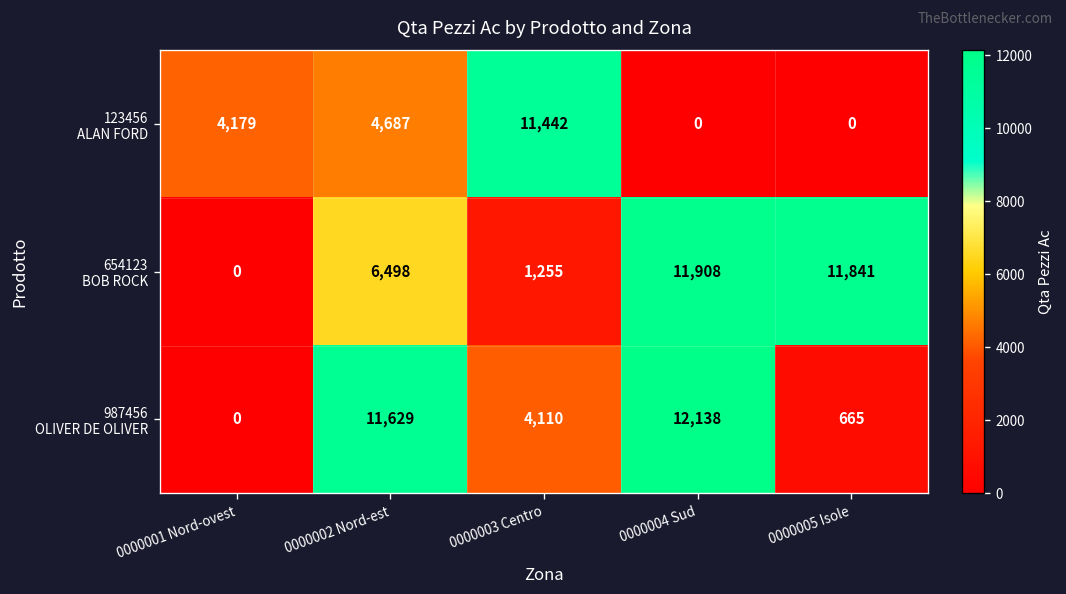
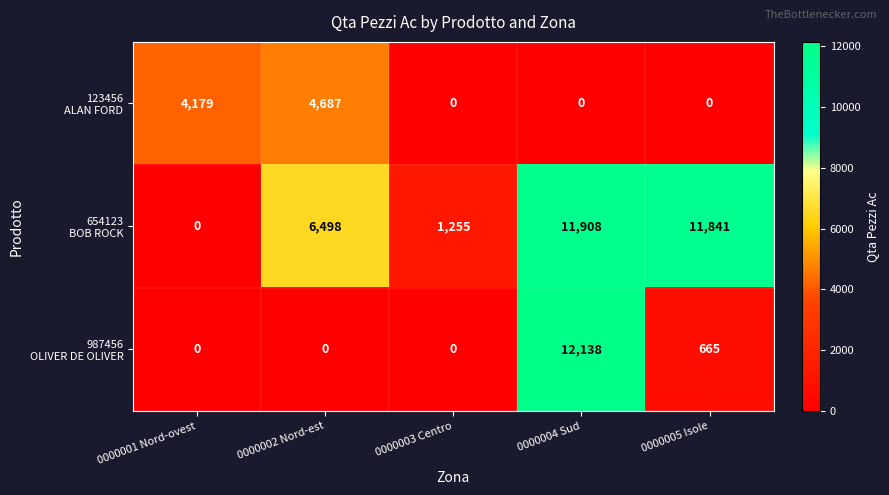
  {
    "123456 ALAN FORD": {
      "0000001 Nord-ovest": "4,179",
      "0000002 Nord-est": "4,687",
-     "0000003 Centro": "11,442",
+     "0000003 Centro": "0",
      "0000004 Sud": "0",
      "0000005 Isole": "0"
    },
    "654123 BOB ROCK": {
      "0000001 Nord-ovest": "0",
      "0000002 Nord-est": "6,498",
      "0000003 Centro": "1,255",
      "0000004 Sud": "11,908",
      "0000005 Isole": "11,841"
    },
    "987456 OLIVER DE OLIVER": {
      "0000001 Nord-ovest": "0",
-     "0000002 Nord-est": "11,629",
-     "0000003 Centro": "4,110",
+     "0000002 Nord-est": "0",
+     "0000003 Centro": "0",
      "0000004 Sud": "12,138",
      "0000005 Isole": "665"
    }
  }
